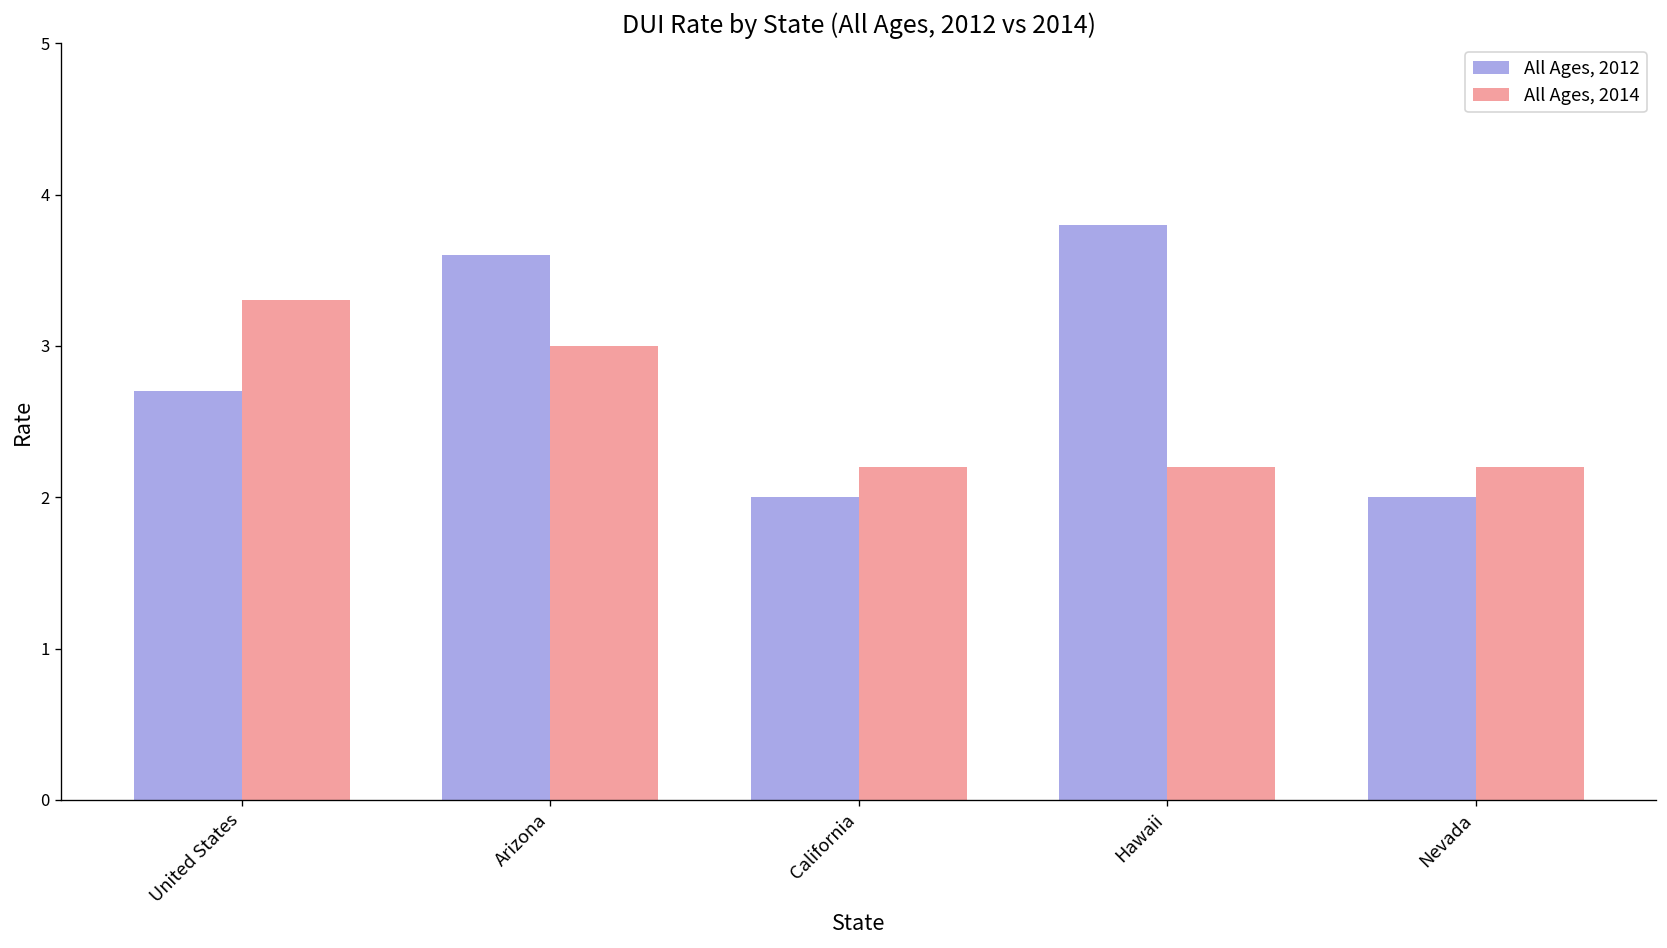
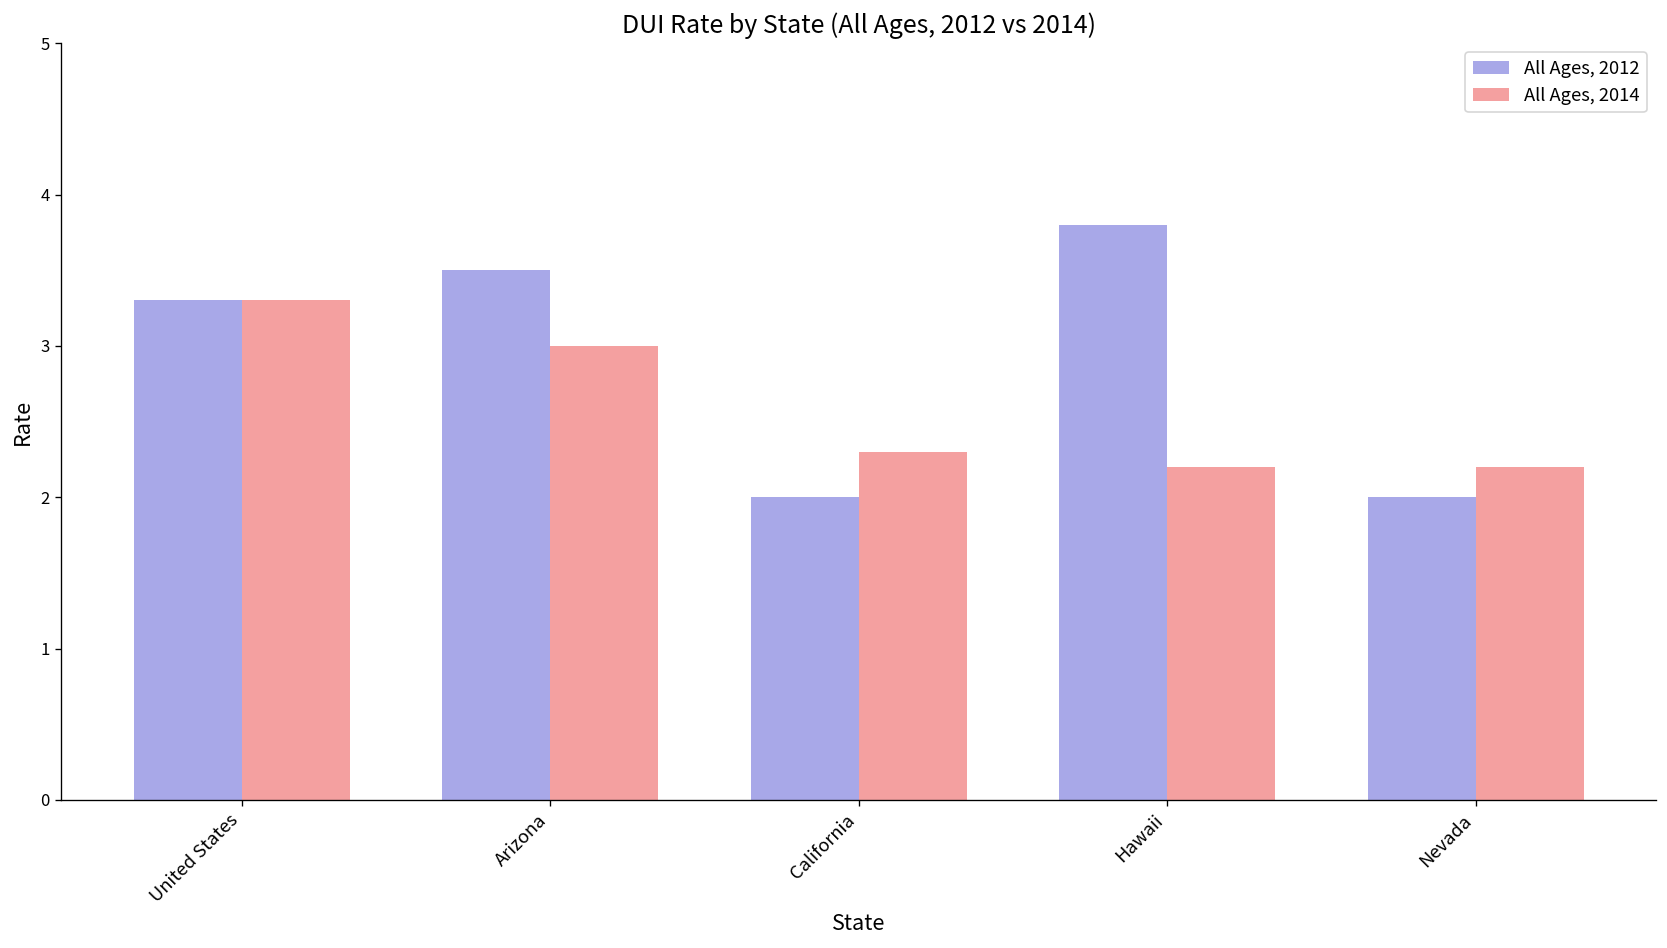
  {
    "All Ages, 2012": {
-     "United States": 2.7,
-     "Arizona": 3.6,
+     "United States": 3.3,
+     "Arizona": 3.5,
      "California": 2.0,
      "Hawaii": 3.8,
      "Nevada": 2.0
    },
    "All Ages, 2014": {
      "United States": 3.3,
      "Arizona": 3.0,
-     "California": 2.2,
+     "California": 2.3,
      "Hawaii": 2.2,
      "Nevada": 2.2
    }
  }
